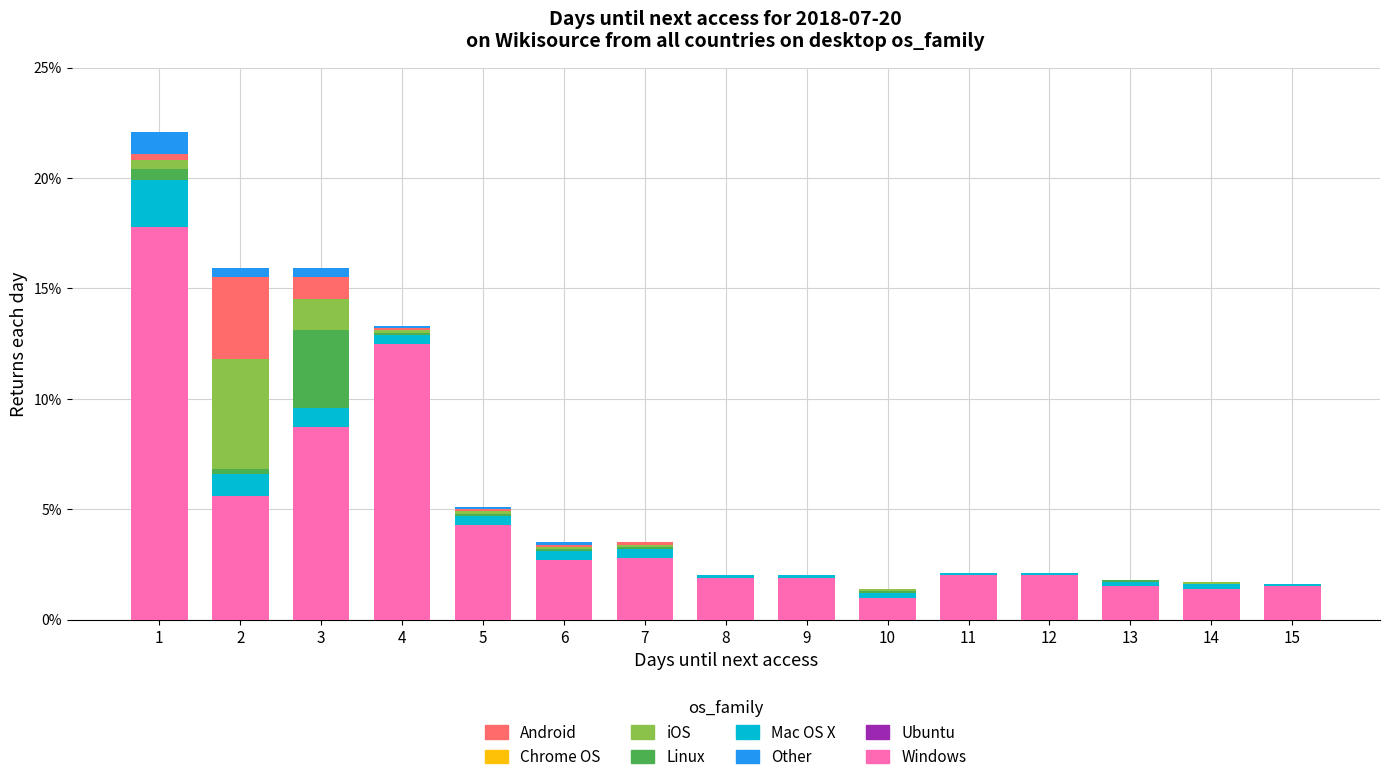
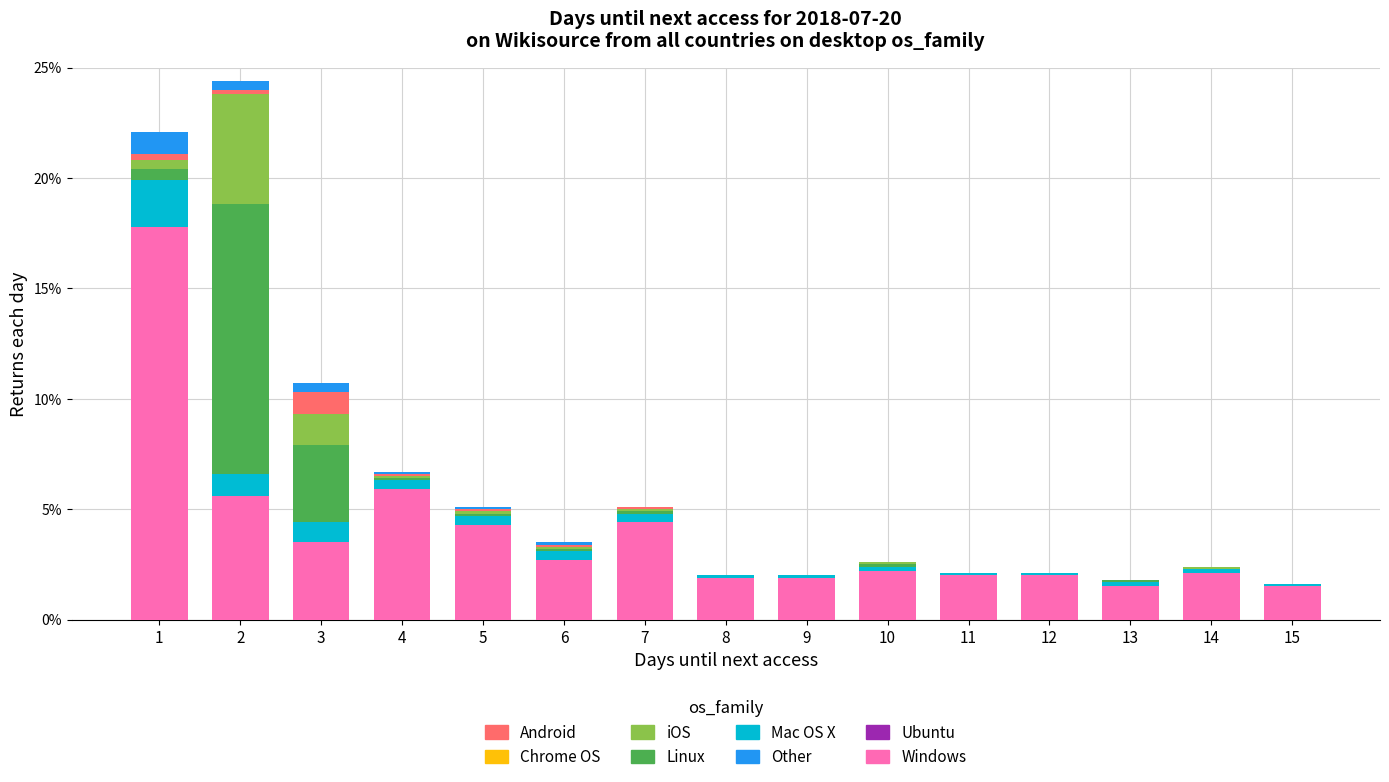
  {
    "Windows": {
      "1": "17.8%",
      "2": "5.6%",
-     "3": "8.7%",
-     "4": "12.5%",
+     "3": "3.5%",
+     "4": "5.9%",
      "5": "4.3%",
      "6": "2.7%",
-     "7": "2.8%",
+     "7": "4.4%",
      "8": "1.9%",
      "9": "1.9%",
-     "10": "1.0%",
+     "10": "2.2%",
      "11": "2.0%",
      "12": "2.0%",
      "13": "1.5%",
-     "14": "1.4%",
+     "14": "2.1%",
      "15": "1.5%"
    },
    "Linux": {
      "1": "0.5%",
-     "2": "0.2%",
+     "2": "12.2%",
      "3": "3.5%",
      "8": "0.0%",
      "9": "0.0%",
      "11": "0.0%",
      "12": "0.0%",
      "14": "0.0%",
      "15": "0.0%"
    },
    "iOS": {
      "1": "0.4%",
      "2": "5.0%",
      "3": "1.4%",
      "8": "0.0%",
      "9": "0.0%",
      "11": "0.0%",
      "12": "0.0%",
      "13": "0.0%",
      "15": "0.0%"
    },
    "Android": {
      "1": "0.3%",
-     "2": "3.7%",
+     "2": "0.2%",
      "3": "1.0%",
      "8": "0.0%",
      "9": "0.0%",
      "10": "0.0%",
      "11": "0.0%",
      "12": "0.0%",
      "13": "0.0%",
      "14": "0.0%",
      "15": "0.0%"
    }
  }
